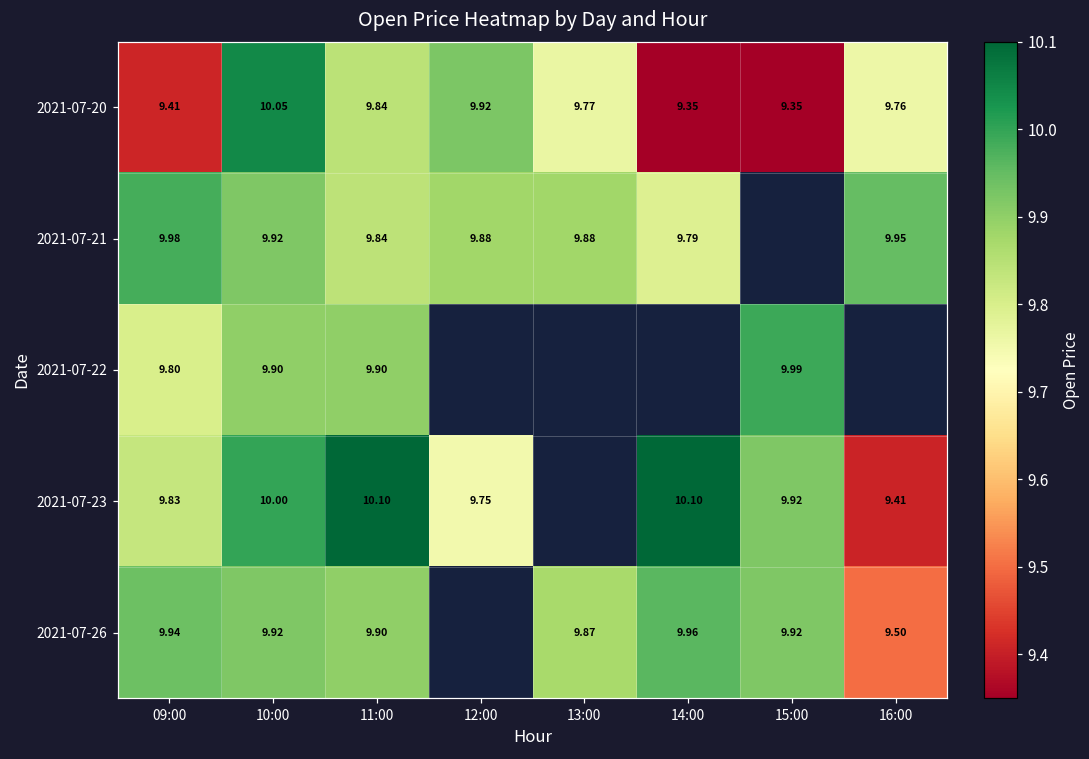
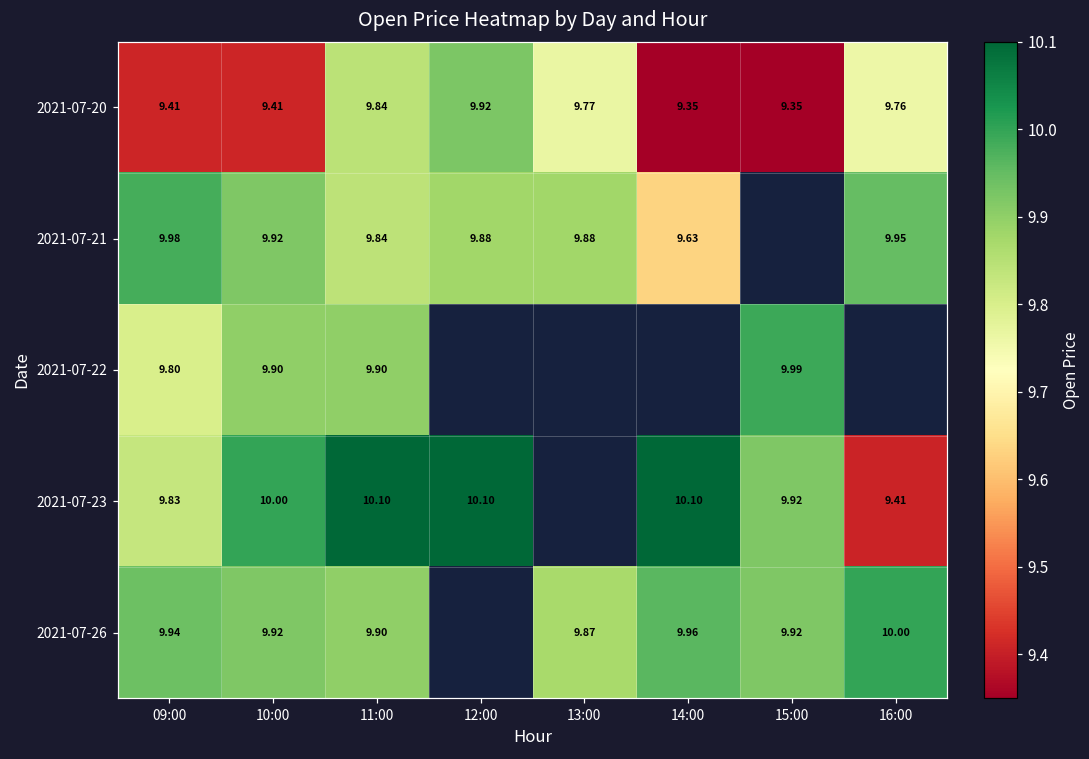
  {
    "2021-07-20": {
      "09:00": 9.41,
-     "10:00": 10.05,
+     "10:00": 9.41,
      "11:00": 9.84,
      "12:00": 9.92,
      "13:00": 9.77,
      "14:00": 9.35,
      "15:00": 9.35,
      "16:00": 9.76
    },
    "2021-07-21": {
      "09:00": 9.98,
      "10:00": 9.92,
      "11:00": 9.84,
      "12:00": 9.88,
      "13:00": 9.88,
-     "14:00": 9.79,
+     "14:00": 9.63,
      "16:00": 9.95
    },
    "2021-07-22": {
      "09:00": 9.80,
      "10:00": 9.90,
      "11:00": 9.90,
      "15:00": 9.99
    },
    "2021-07-23": {
      "09:00": 9.83,
      "10:00": 10.00,
      "11:00": 10.10,
-     "12:00": 9.75,
+     "12:00": 10.10,
      "14:00": 10.10,
      "15:00": 9.92,
      "16:00": 9.41
    },
    "2021-07-26": {
      "09:00": 9.94,
      "10:00": 9.92,
      "11:00": 9.90,
      "13:00": 9.87,
      "14:00": 9.96,
      "15:00": 9.92,
-     "16:00": 9.50
+     "16:00": 10.00
    }
  }
